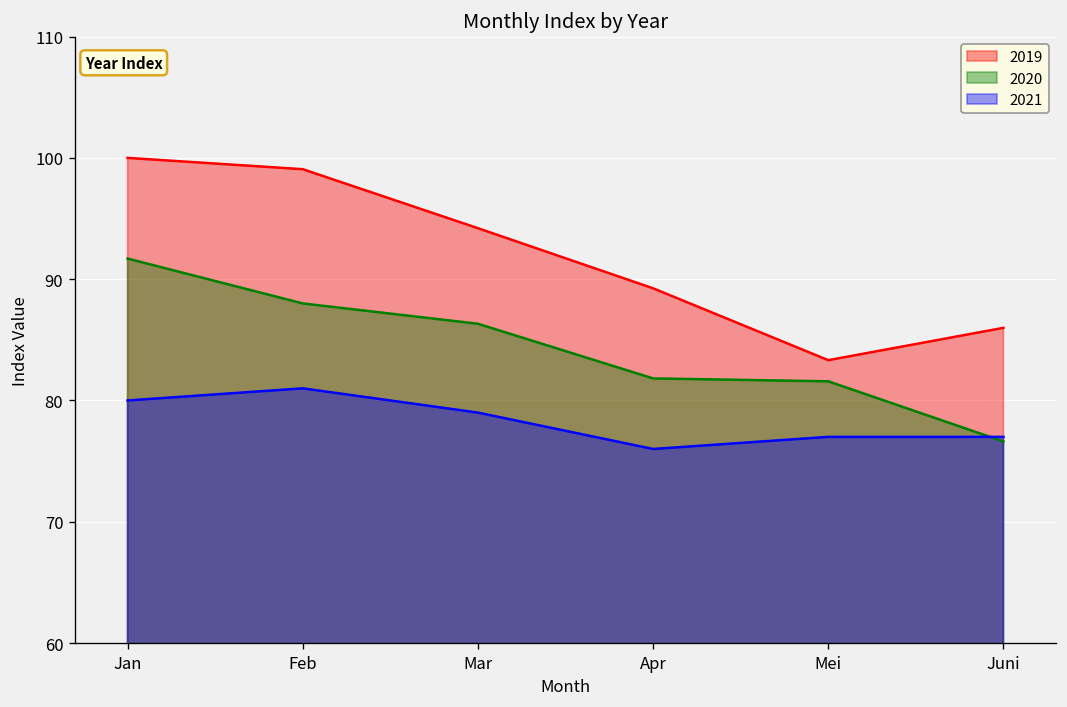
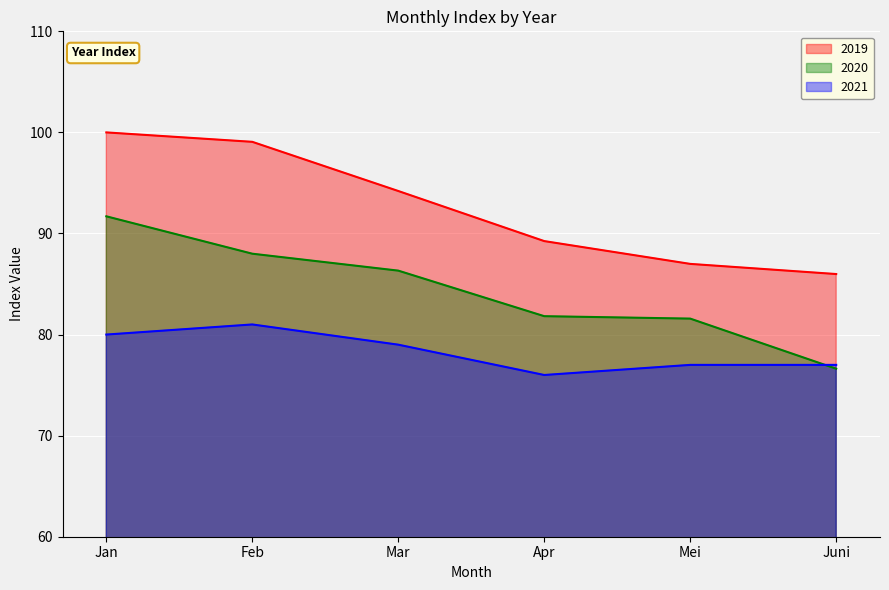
  {
    "2019": {
      "Jan": 100.0,
      "Feb": 99.1,
      "Mar": 94.2,
      "Apr": 89.2,
-     "Mei": 83.3,
+     "Mei": 87.0,
      "Juni": 86.0
    },
    "2020": {
      "Jan": 91.7,
      "Feb": 88.0,
      "Mar": 86.3,
      "Apr": 81.8,
      "Mei": 81.6,
      "Juni": 76.6
    },
    "2021": {
      "Jan": 80.0,
      "Feb": 81.0,
      "Mar": 79.0,
      "Apr": 76.0,
      "Mei": 77.0,
      "Juni": 77.0
    }
  }
